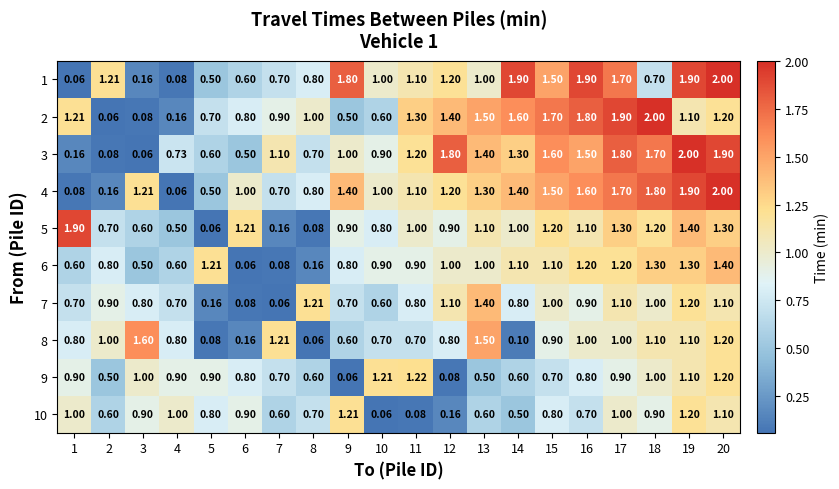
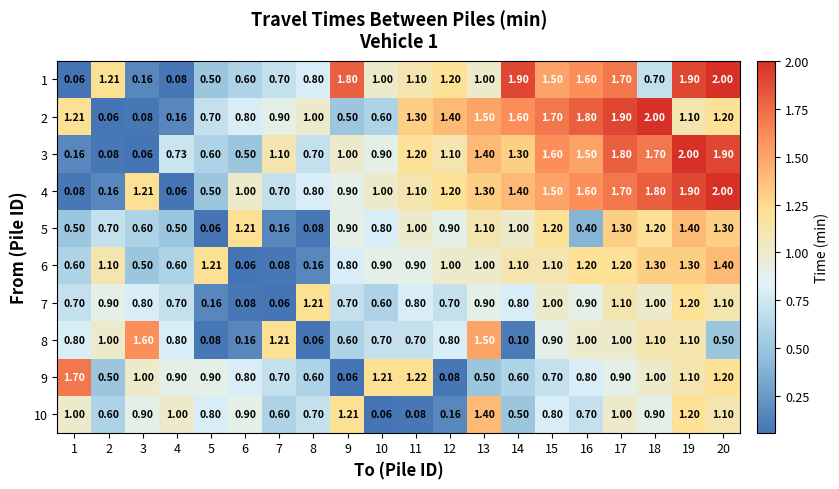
  {
    "1": {
      "1": 0.06,
      "2": 1.21,
      "3": 0.16,
      "4": 0.08,
      "5": 0.50,
      "6": 0.60,
      "7": 0.70,
      "8": 0.80,
      "9": 1.80,
      "10": 1.00,
      "11": 1.10,
      "12": 1.20,
      "13": 1.00,
      "14": 1.90,
      "15": 1.50,
-     "16": 1.90,
+     "16": 1.60,
      "17": 1.70,
      "18": 0.70,
      "19": 1.90,
      "20": 2.00
    },
    "2": {
      "1": 1.21,
      "2": 0.06,
      "3": 0.08,
      "4": 0.16,
      "5": 0.70,
      "6": 0.80,
      "7": 0.90,
      "8": 1.00,
      "9": 0.50,
      "10": 0.60,
      "11": 1.30,
      "12": 1.40,
      "13": 1.50,
      "14": 1.60,
      "15": 1.70,
      "16": 1.80,
      "17": 1.90,
      "18": 2.00,
      "19": 1.10,
      "20": 1.20
    },
    "3": {
      "1": 0.16,
      "2": 0.08,
      "3": 0.06,
      "4": 0.73,
      "5": 0.60,
      "6": 0.50,
      "7": 1.10,
      "8": 0.70,
      "9": 1.00,
      "10": 0.90,
      "11": 1.20,
-     "12": 1.80,
+     "12": 1.10,
      "13": 1.40,
      "14": 1.30,
      "15": 1.60,
      "16": 1.50,
      "17": 1.80,
      "18": 1.70,
      "19": 2.00,
      "20": 1.90
    },
    "4": {
      "1": 0.08,
      "2": 0.16,
      "3": 1.21,
      "4": 0.06,
      "5": 0.50,
      "6": 1.00,
      "7": 0.70,
      "8": 0.80,
-     "9": 1.40,
+     "9": 0.90,
      "10": 1.00,
      "11": 1.10,
      "12": 1.20,
      "13": 1.30,
      "14": 1.40,
      "15": 1.50,
      "16": 1.60,
      "17": 1.70,
      "18": 1.80,
      "19": 1.90,
      "20": 2.00
    },
    "5": {
-     "1": 1.90,
+     "1": 0.50,
      "2": 0.70,
      "3": 0.60,
      "4": 0.50,
      "5": 0.06,
      "6": 1.21,
      "7": 0.16,
      "8": 0.08,
      "9": 0.90,
      "10": 0.80,
      "11": 1.00,
      "12": 0.90,
      "13": 1.10,
      "14": 1.00,
      "15": 1.20,
-     "16": 1.10,
+     "16": 0.40,
      "17": 1.30,
      "18": 1.20,
      "19": 1.40,
      "20": 1.30
    },
    "6": {
      "1": 0.60,
-     "2": 0.80,
+     "2": 1.10,
      "3": 0.50,
      "4": 0.60,
      "5": 1.21,
      "6": 0.06,
      "7": 0.08,
      "8": 0.16,
      "9": 0.80,
      "10": 0.90,
      "11": 0.90,
      "12": 1.00,
      "13": 1.00,
      "14": 1.10,
      "15": 1.10,
      "16": 1.20,
      "17": 1.20,
      "18": 1.30,
      "19": 1.30,
      "20": 1.40
    },
    "7": {
      "1": 0.70,
      "2": 0.90,
      "3": 0.80,
      "4": 0.70,
      "5": 0.16,
      "6": 0.08,
      "7": 0.06,
      "8": 1.21,
      "9": 0.70,
      "10": 0.60,
      "11": 0.80,
-     "12": 1.10,
-     "13": 1.40,
+     "12": 0.70,
+     "13": 0.90,
      "14": 0.80,
      "15": 1.00,
      "16": 0.90,
      "17": 1.10,
      "18": 1.00,
      "19": 1.20,
      "20": 1.10
    },
    "8": {
      "1": 0.80,
      "2": 1.00,
      "3": 1.60,
      "4": 0.80,
      "5": 0.08,
      "6": 0.16,
      "7": 1.21,
      "8": 0.06,
      "9": 0.60,
      "10": 0.70,
      "11": 0.70,
      "12": 0.80,
      "13": 1.50,
      "14": 0.10,
      "15": 0.90,
      "16": 1.00,
      "17": 1.00,
      "18": 1.10,
      "19": 1.10,
-     "20": 1.20
+     "20": 0.50
    },
    "9": {
-     "1": 0.90,
+     "1": 1.70,
      "2": 0.50,
      "3": 1.00,
      "4": 0.90,
      "5": 0.90,
      "6": 0.80,
      "7": 0.70,
      "8": 0.60,
      "9": 0.06,
      "10": 1.21,
      "11": 1.22,
      "12": 0.08,
      "13": 0.50,
      "14": 0.60,
      "15": 0.70,
      "16": 0.80,
      "17": 0.90,
      "18": 1.00,
      "19": 1.10,
      "20": 1.20
    },
    "10": {
      "1": 1.00,
      "2": 0.60,
      "3": 0.90,
      "4": 1.00,
      "5": 0.80,
      "6": 0.90,
      "7": 0.60,
      "8": 0.70,
      "9": 1.21,
      "10": 0.06,
      "11": 0.08,
      "12": 0.16,
-     "13": 0.60,
+     "13": 1.40,
      "14": 0.50,
      "15": 0.80,
      "16": 0.70,
      "17": 1.00,
      "18": 0.90,
      "19": 1.20,
      "20": 1.10
    }
  }
